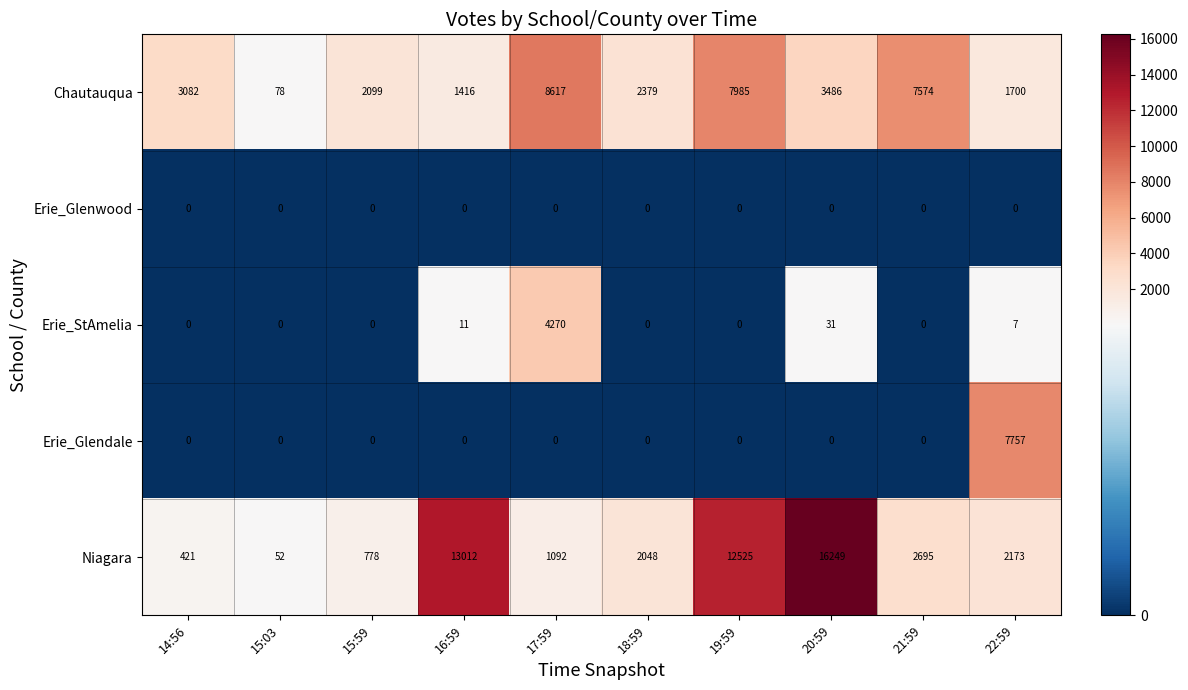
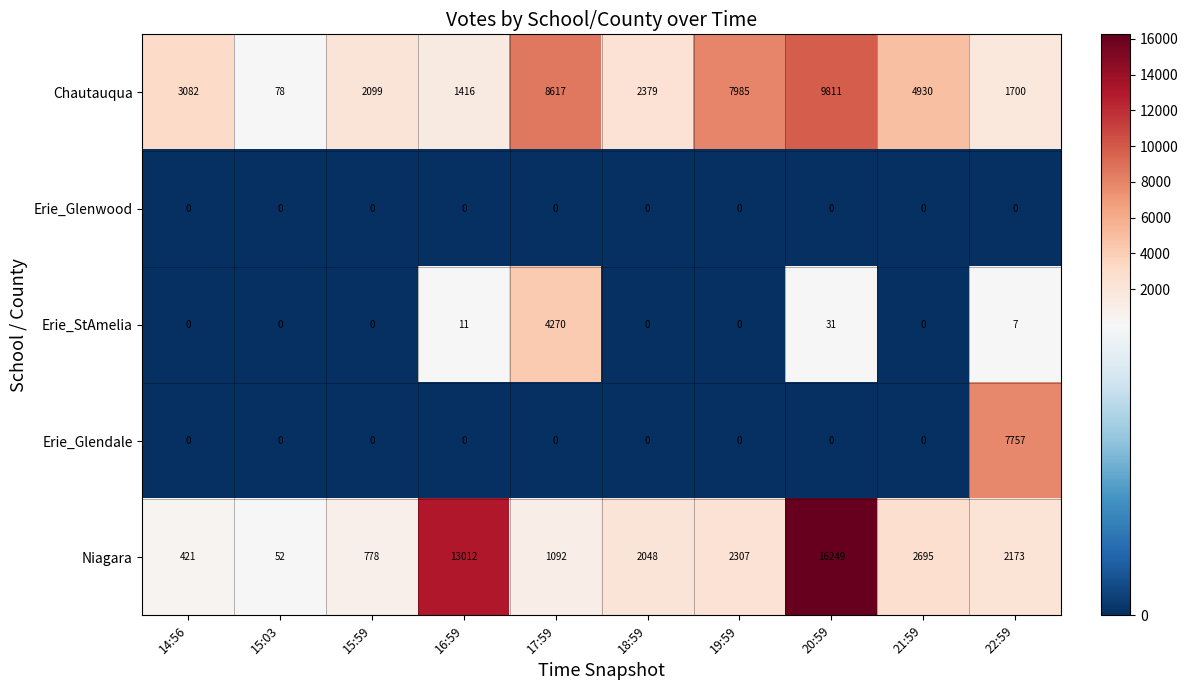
  {
    "Chautauqua": {
      "14:56": 3082,
      "15:03": 78,
      "15:59": 2099,
      "16:59": 1416,
      "17:59": 8617,
      "18:59": 2379,
      "19:59": 7985,
-     "20:59": 3486,
-     "21:59": 7574,
+     "20:59": 9811,
+     "21:59": 4930,
      "22:59": 1700
    },
    "Erie_Glenwood": {
      "14:56": 0,
      "15:03": 0,
      "15:59": 0,
      "16:59": 0,
      "17:59": 0,
      "18:59": 0,
      "19:59": 0,
      "20:59": 0,
      "21:59": 0,
      "22:59": 0
    },
    "Erie_StAmelia": {
      "14:56": 0,
      "15:03": 0,
      "15:59": 0,
      "16:59": 11,
      "17:59": 4270,
      "18:59": 0,
      "19:59": 0,
      "20:59": 31,
      "21:59": 0,
      "22:59": 7
    },
    "Erie_Glendale": {
      "14:56": 0,
      "15:03": 0,
      "15:59": 0,
      "16:59": 0,
      "17:59": 0,
      "18:59": 0,
      "19:59": 0,
      "20:59": 0,
      "21:59": 0,
      "22:59": 7757
    },
    "Niagara": {
      "14:56": 421,
      "15:03": 52,
      "15:59": 778,
      "16:59": 13012,
      "17:59": 1092,
      "18:59": 2048,
-     "19:59": 12525,
+     "19:59": 2307,
      "20:59": 16249,
      "21:59": 2695,
      "22:59": 2173
    }
  }
